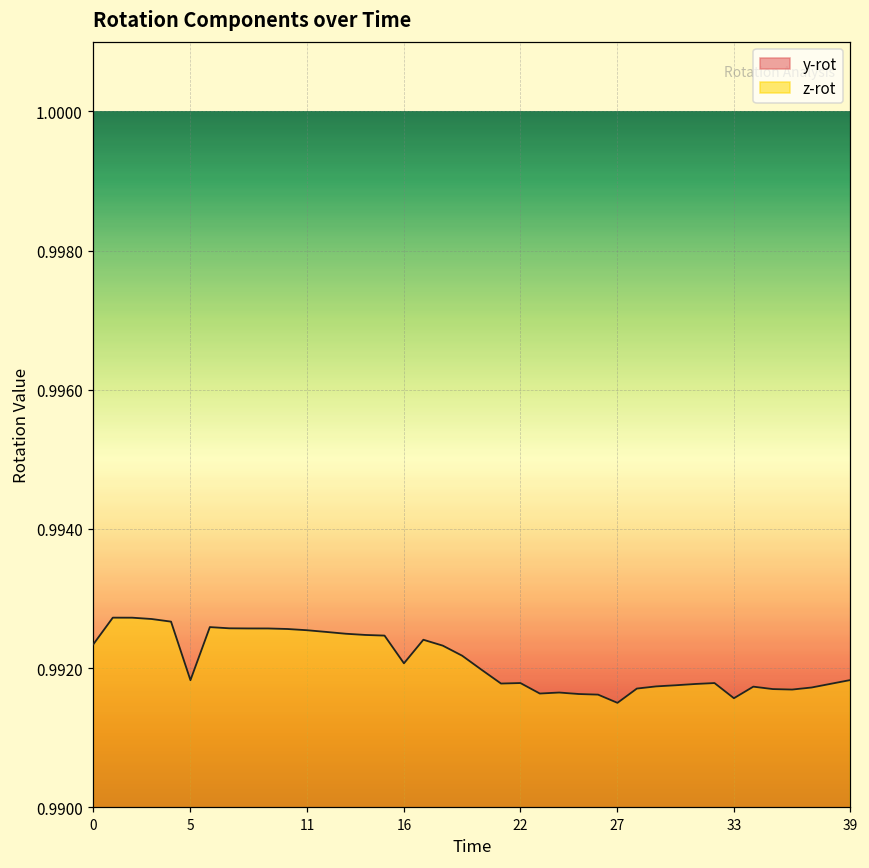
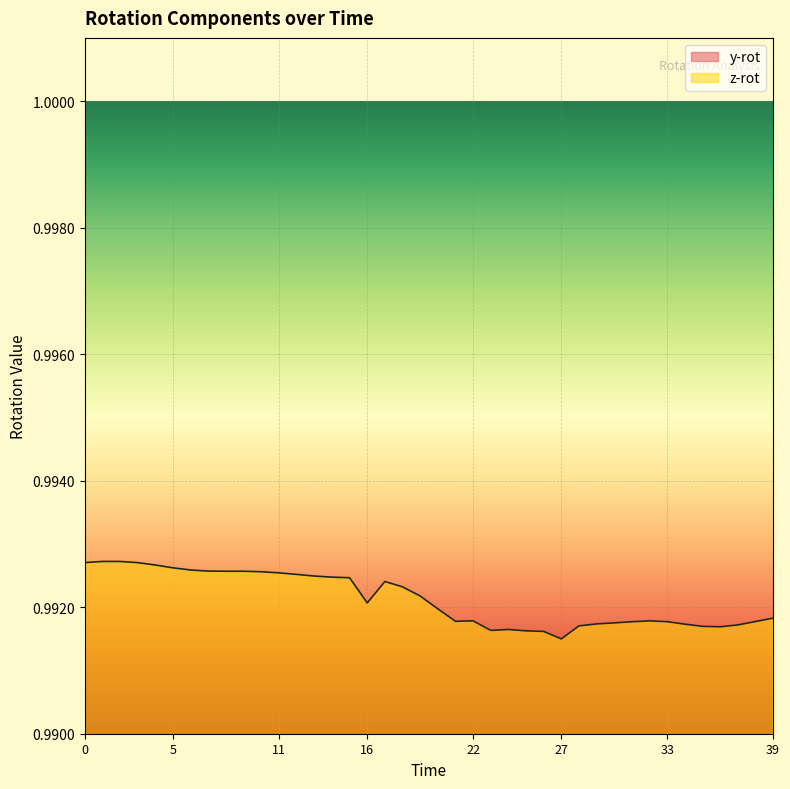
  {
    "z-rot": {
-     "0": 0.9923,
-     "5": 0.9918,
+     "0": 0.9927,
+     "5": 0.9926,
      "11": 0.9925,
      "16": 0.9921,
      "22": 0.9918,
      "27": 0.9915,
-     "33": 0.9916,
+     "33": 0.9918,
      "39": 0.9918
    }
  }
